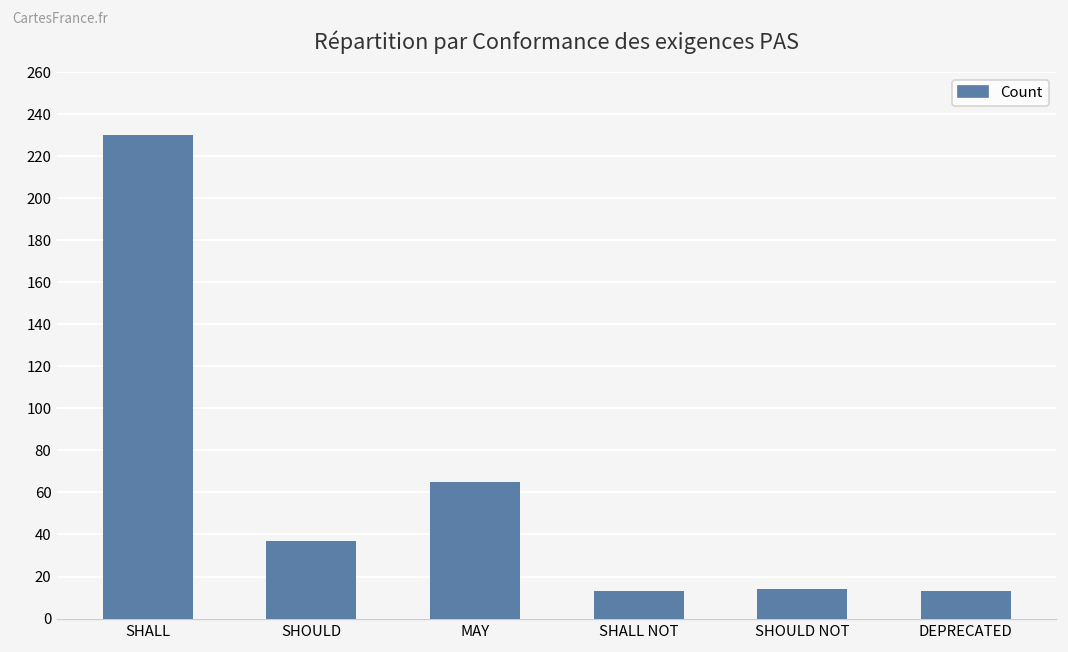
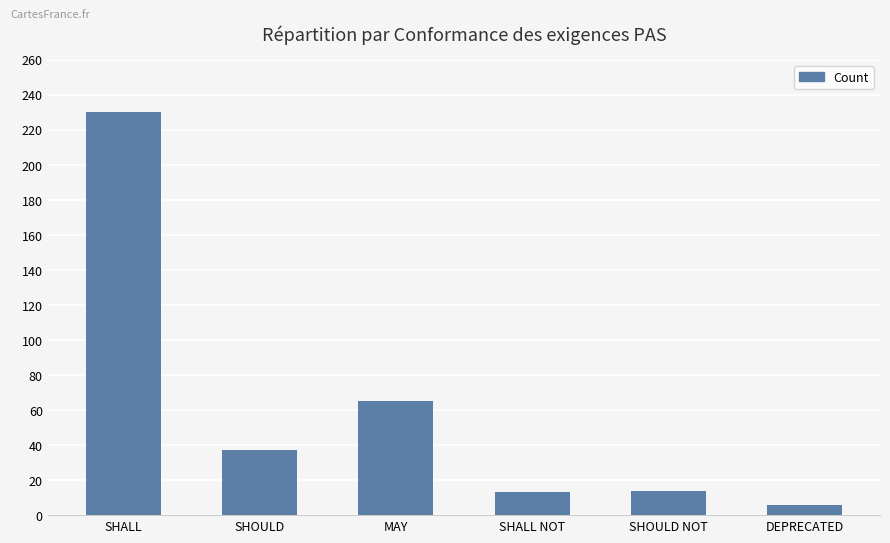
  {
    "SHALL": 230,
    "SHOULD": 37,
    "MAY": 65,
    "SHALL NOT": 13,
    "SHOULD NOT": 14,
-   "DEPRECATED": 13
+   "DEPRECATED": 6
  }
